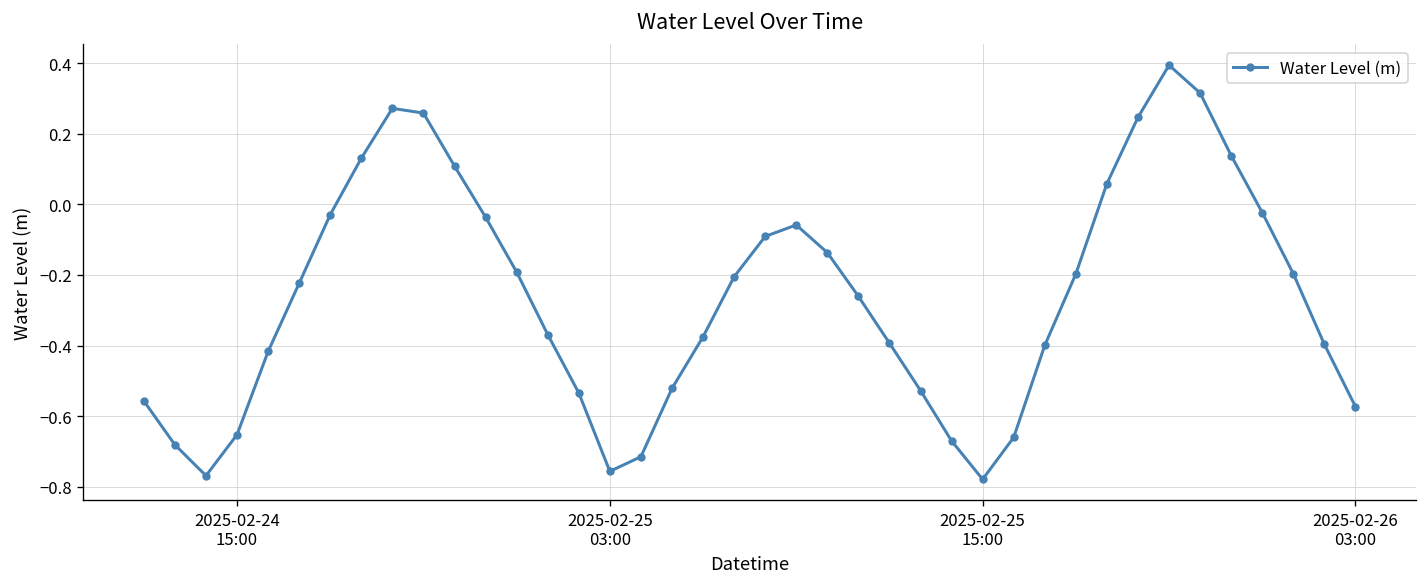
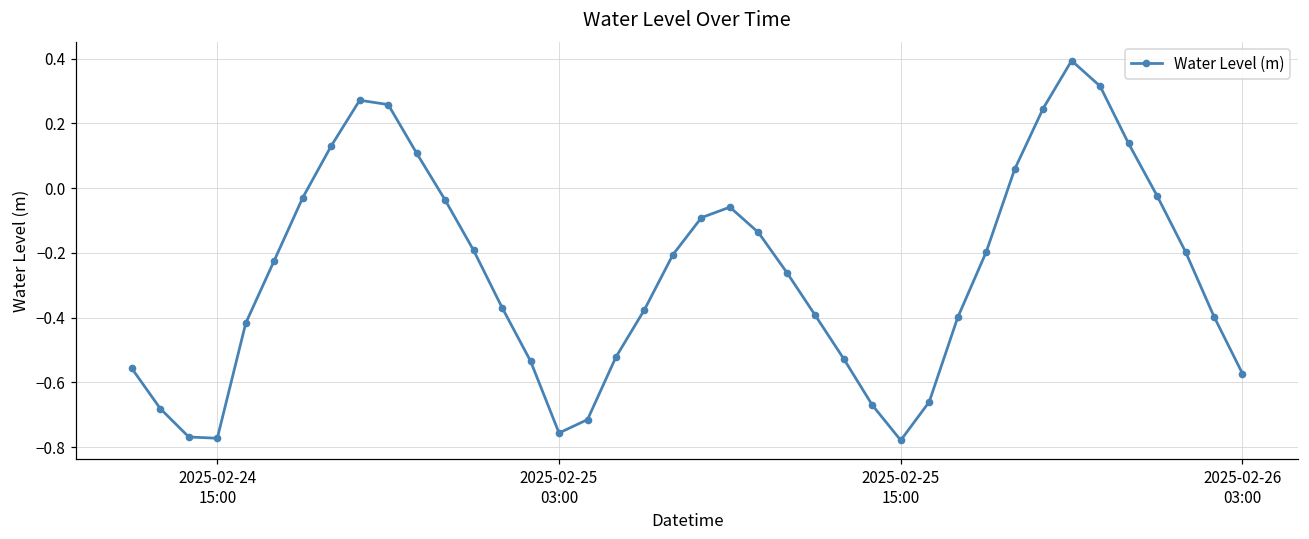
  {
-   "2025-02-24 15:00": -0.65,
+   "2025-02-24 15:00": -0.77,
    "2025-02-25 03:00": -0.76,
    "2025-02-25 15:00": -0.78,
    "2025-02-26 03:00": -0.57
  }
